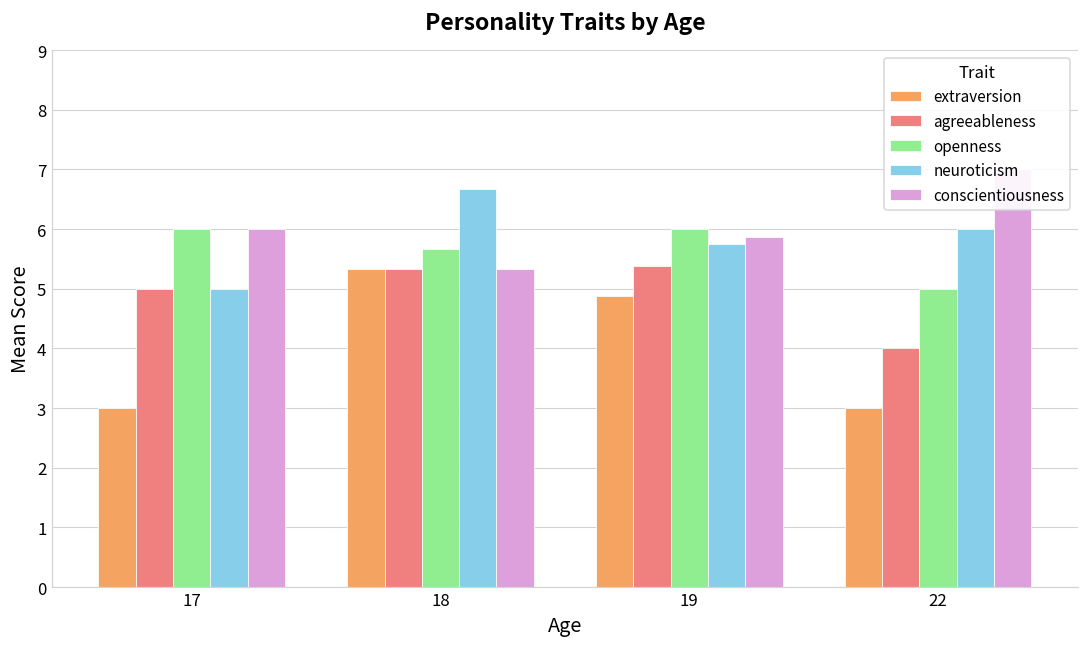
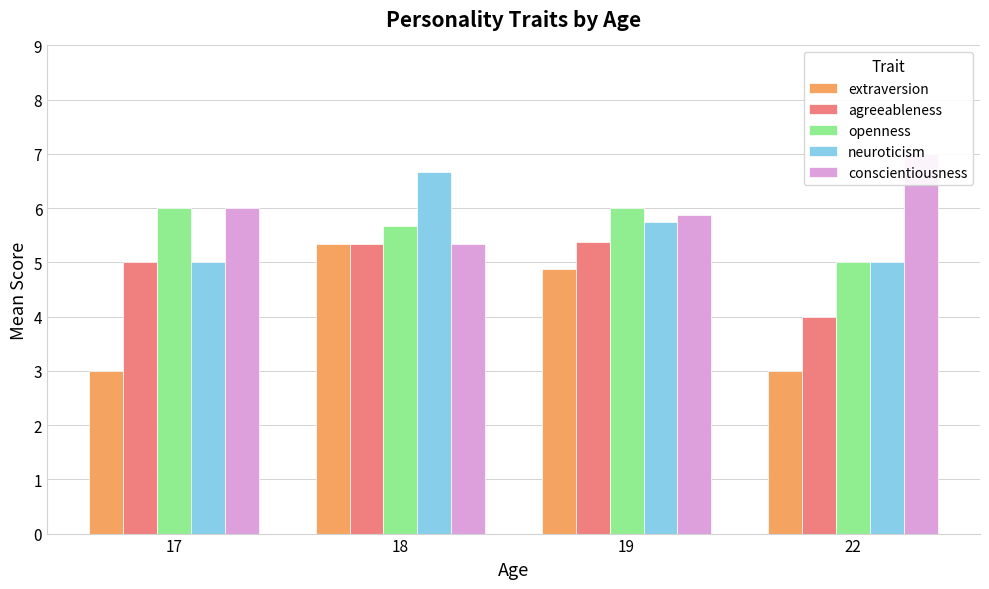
  {
    "openness": {
      "17": 6,
      "18": 5.7,
      "19": 6,
      "22": 5
    },
    "neuroticism": {
      "17": 5,
      "18": 6.7,
      "19": 5.8,
-     "22": 6
+     "22": 5
    },
    "conscientiousness": {
      "17": 6,
      "18": 5.3,
      "19": 5.9
    }
  }
